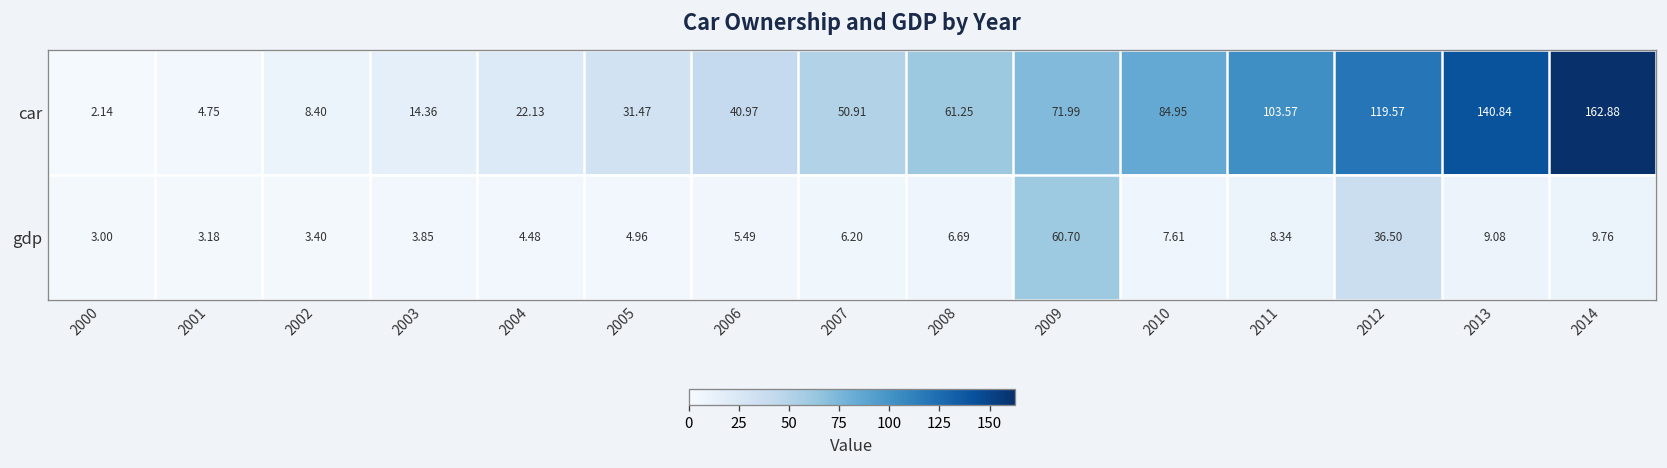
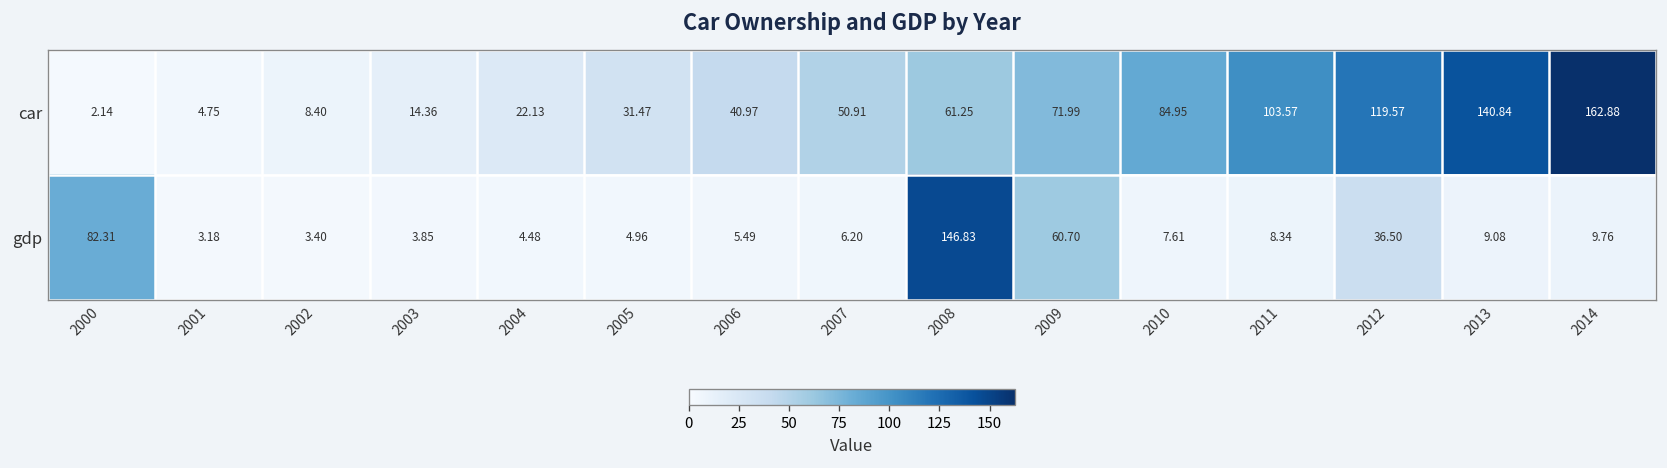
  {
    "car": {
      "2000": 2.14,
      "2001": 4.75,
      "2002": 8.40,
      "2003": 14.36,
      "2004": 22.13,
      "2005": 31.47,
      "2006": 40.97,
      "2007": 50.91,
      "2008": 61.25,
      "2009": 71.99,
      "2010": 84.95,
      "2011": 103.57,
      "2012": 119.57,
      "2013": 140.84,
      "2014": 162.88
    },
    "gdp": {
-     "2000": 3.00,
+     "2000": 82.31,
      "2001": 3.18,
      "2002": 3.40,
      "2003": 3.85,
      "2004": 4.48,
      "2005": 4.96,
      "2006": 5.49,
      "2007": 6.20,
-     "2008": 6.69,
+     "2008": 146.83,
      "2009": 60.70,
      "2010": 7.61,
      "2011": 8.34,
      "2012": 36.50,
      "2013": 9.08,
      "2014": 9.76
    }
  }
